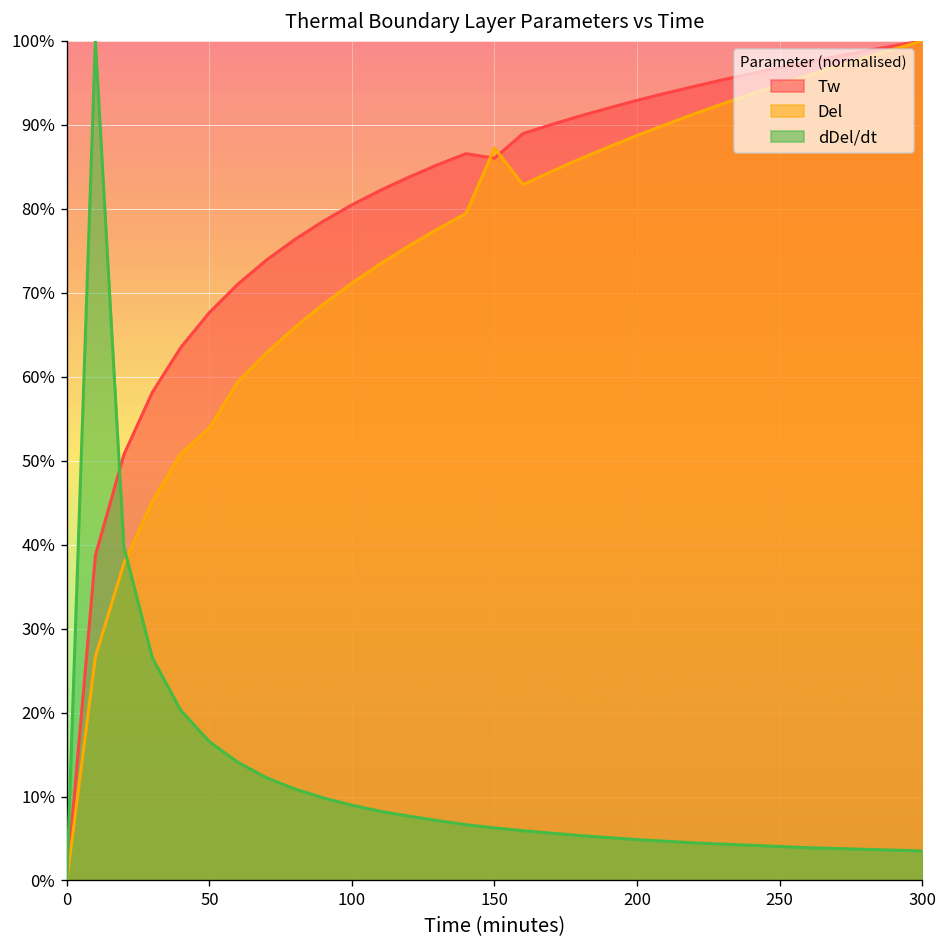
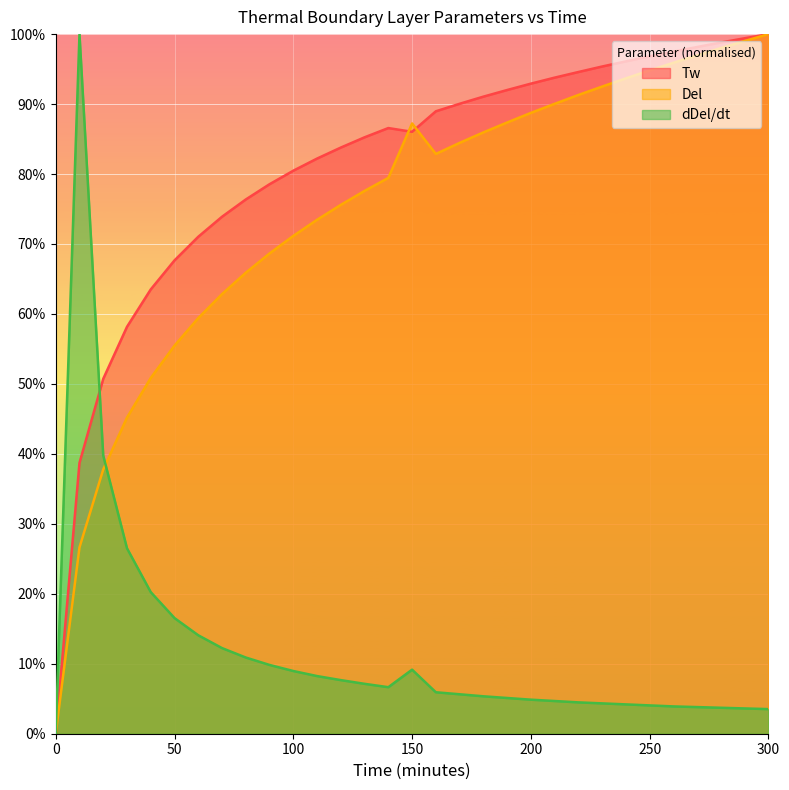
  {
    "Tw": {
      "50": "68%",
      "100": "80%",
      "150": "86%",
      "200": "93%"
    },
    "Del": {
-     "50": "54%",
+     "50": "55%",
      "100": "71%",
      "150": "87%",
      "200": "89%"
    },
    "dDel/dt": {
      "50": "17%",
      "100": "9%",
-     "150": "6%",
+     "150": "9%",
      "200": "5%",
      "250": "4%",
      "300": "4%"
    }
  }
